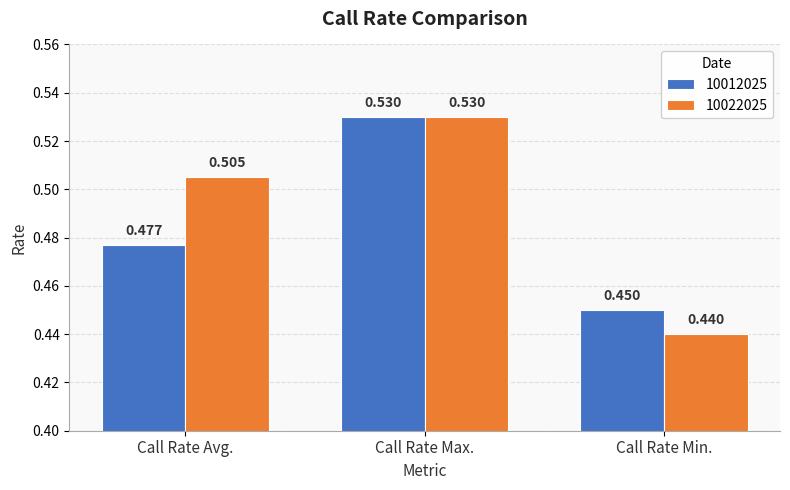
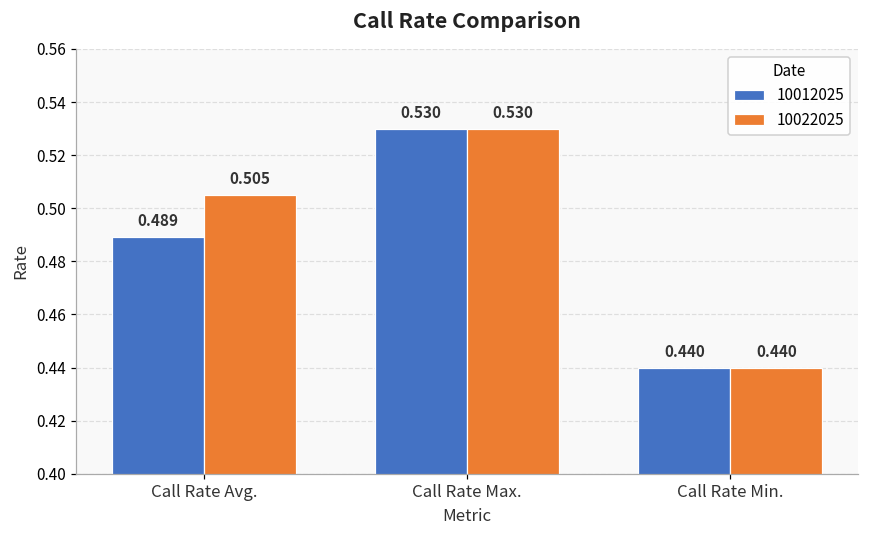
  {
    "10012025": {
-     "Call Rate Avg.": 0.477,
+     "Call Rate Avg.": 0.489,
      "Call Rate Max.": 0.530,
-     "Call Rate Min.": 0.450
+     "Call Rate Min.": 0.440
    },
    "10022025": {
      "Call Rate Avg.": 0.505,
      "Call Rate Max.": 0.530,
      "Call Rate Min.": 0.440
    }
  }
